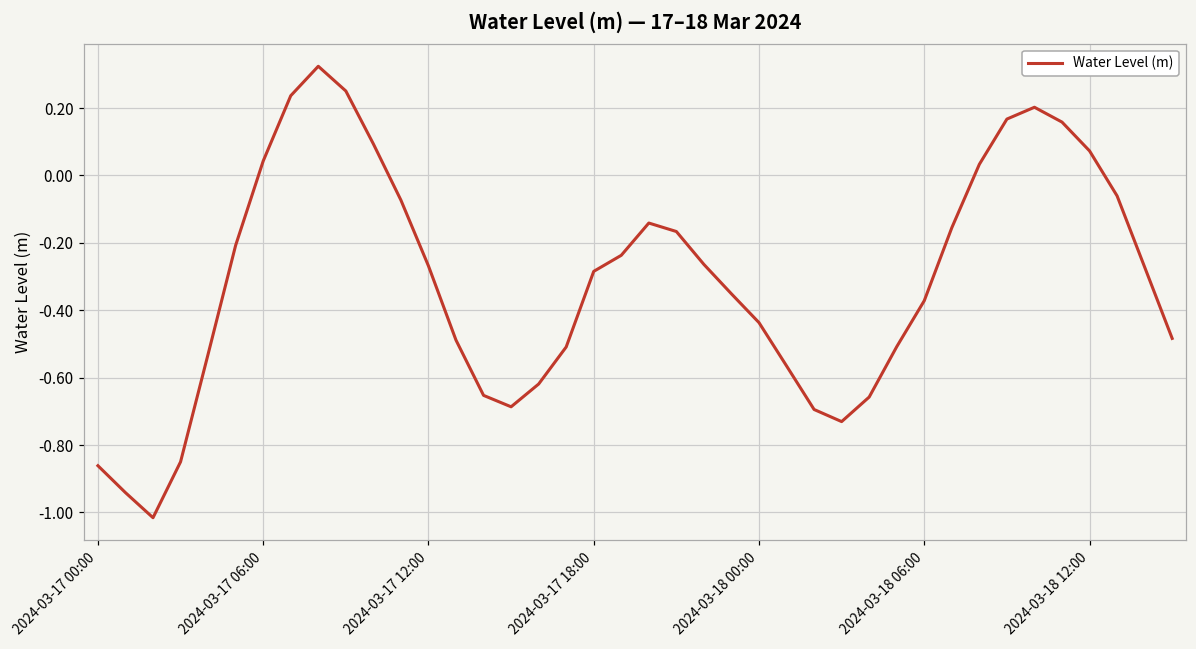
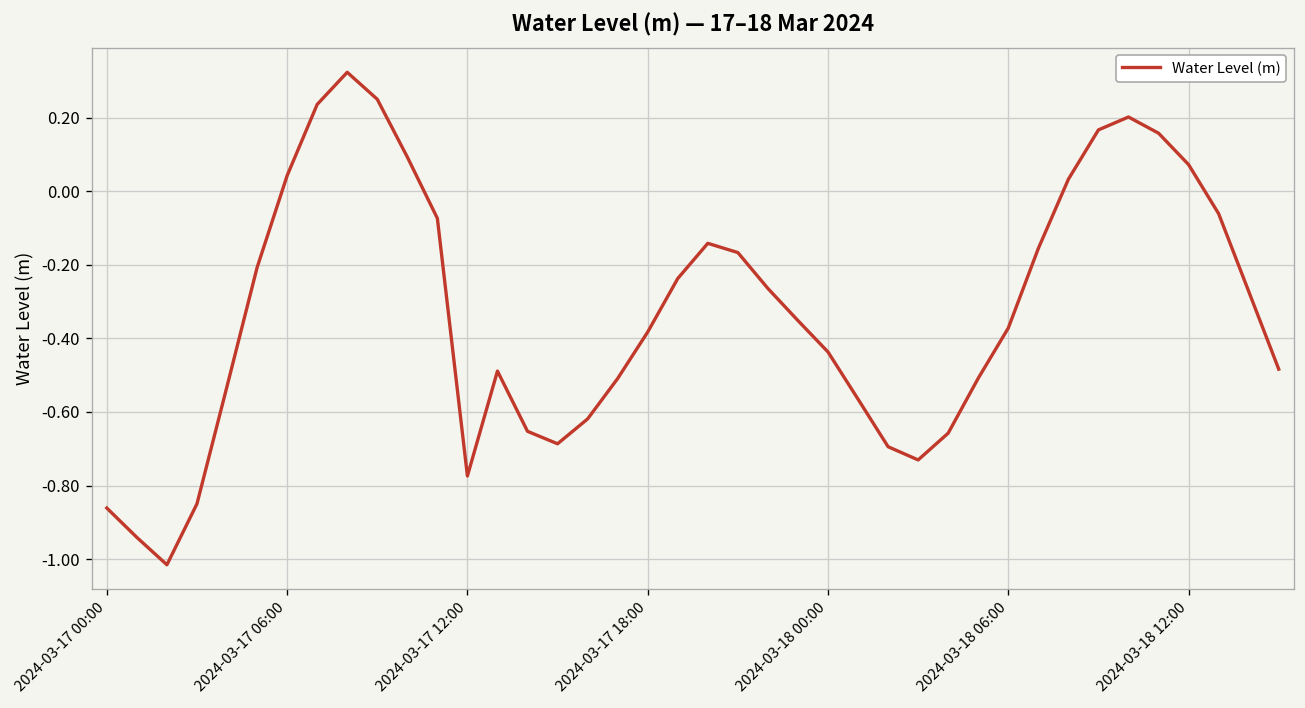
  {
    "2024-03-17 00:00": -0.86,
    "2024-03-17 06:00": 0.04,
-   "2024-03-17 12:00": -0.27,
-   "2024-03-17 18:00": -0.28,
+   "2024-03-17 12:00": -0.77,
+   "2024-03-17 18:00": -0.38,
    "2024-03-18 00:00": -0.44,
    "2024-03-18 06:00": -0.37,
    "2024-03-18 12:00": 0.07
  }
